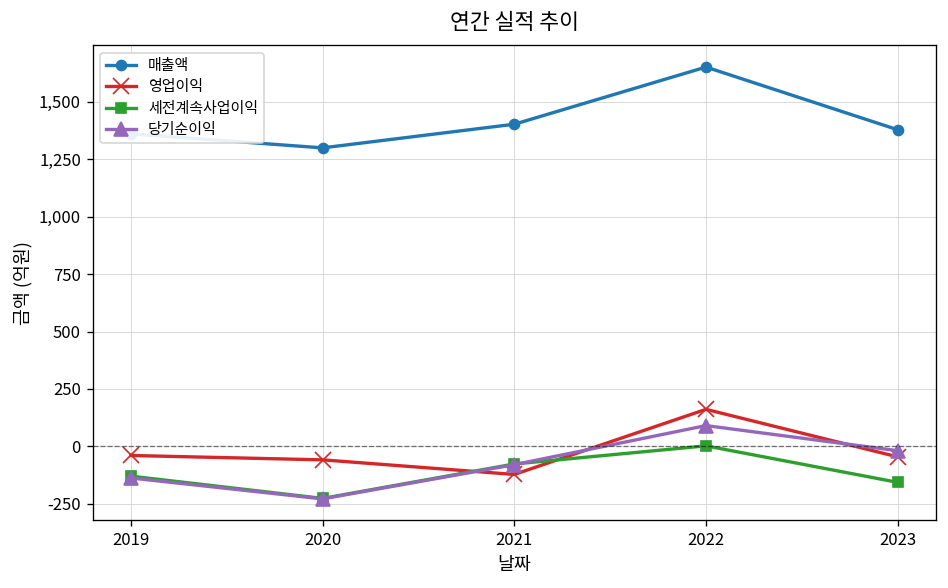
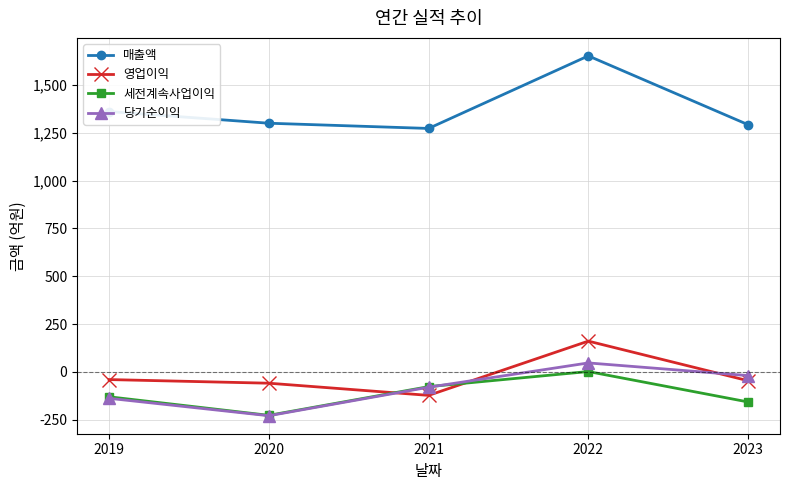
  {
    "매출액": {
      "2020": "1,300",
-     "2021": "1,400",
+     "2021": "1,270",
      "2022": "1,650",
-     "2023": "1,380"
+     "2023": "1,290"
    },
    "영업이익": {
      "2019": "-40",
      "2020": "-60",
      "2021": "-120",
      "2022": "160",
      "2023": "-50"
    },
    "세전계속사업이익": {
      "2022": "0",
      "2023": "-160"
    },
    "당기순이익": {
-     "2022": "90",
+     "2022": "50",
      "2023": "-20"
    }
  }
